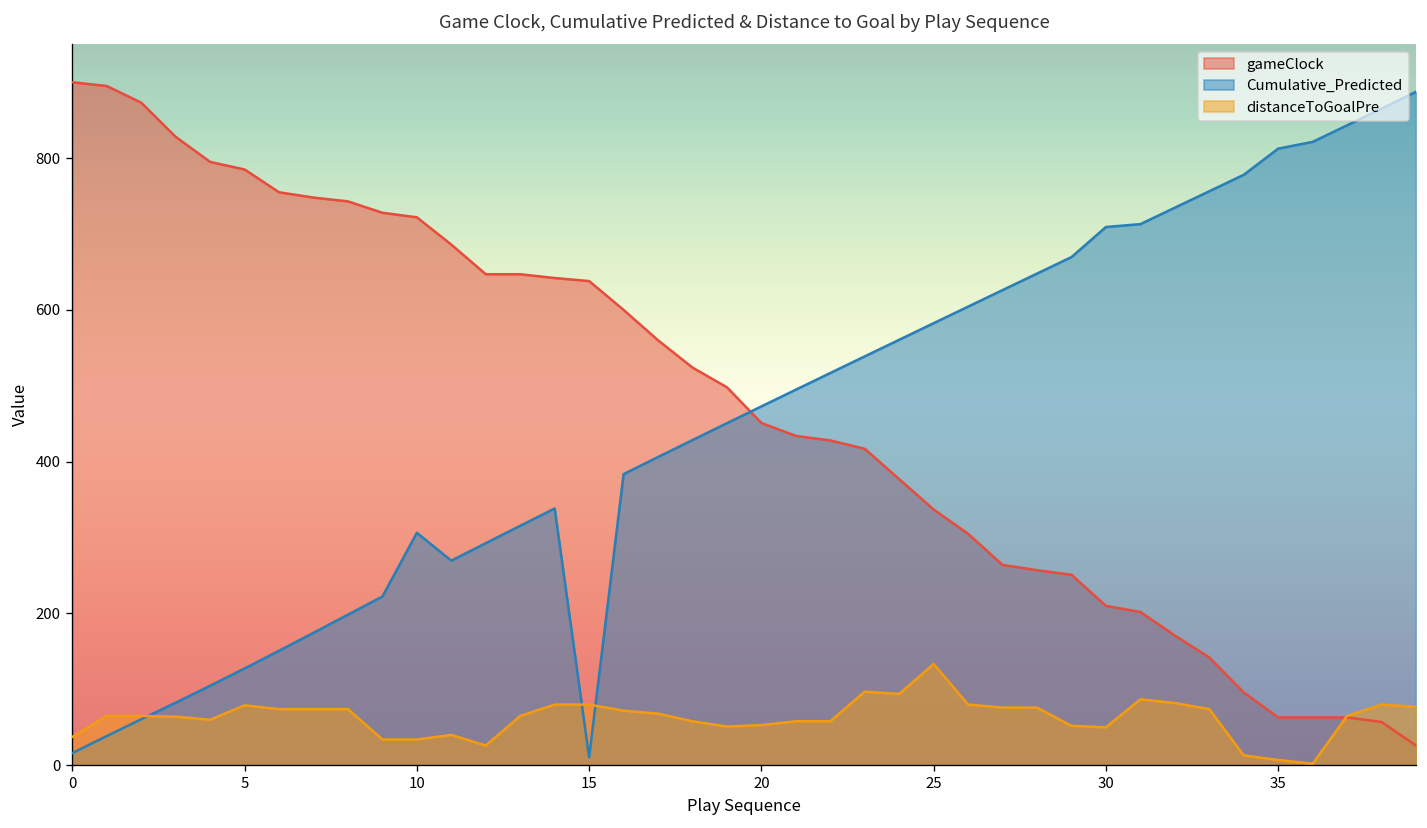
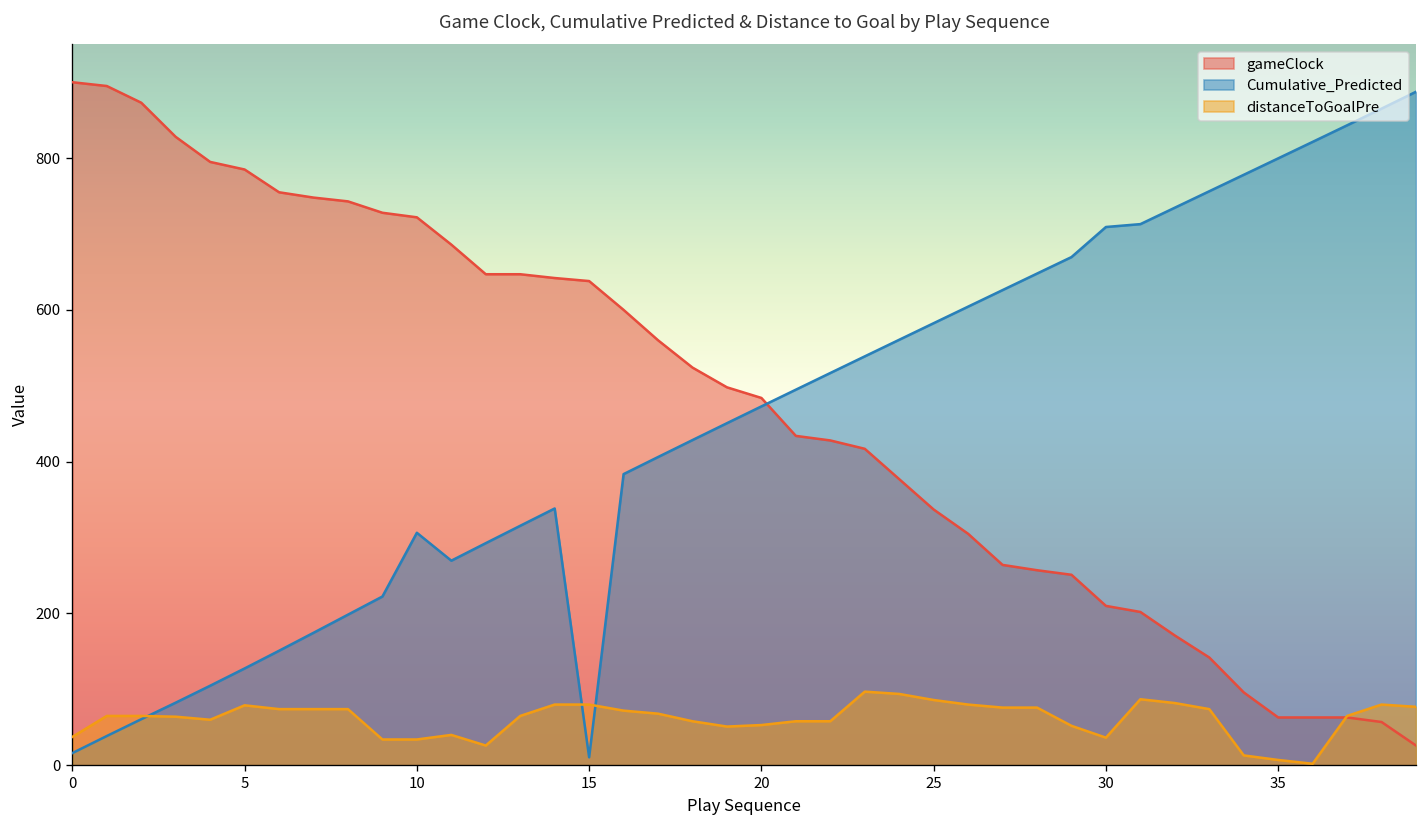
  {
    "gameClock": {
      "0": 900,
      "5": 790,
      "10": 720,
      "15": 640,
-     "20": 450,
+     "20": 480,
      "25": 340,
      "30": 210,
      "35": 60
    },
    "Cumulative_Predicted": {
      "0": 20,
      "5": 130,
      "10": 310,
      "15": 10,
      "20": 470,
      "25": 580,
      "30": 710,
-     "35": 810
+     "35": 800
    },
    "distanceToGoalPre": {
      "0": 40,
      "5": 80,
      "10": 30,
      "15": 80,
      "20": 50,
-     "25": 130,
-     "30": 50,
+     "25": 90,
+     "30": 40,
      "35": 10
    }
  }
